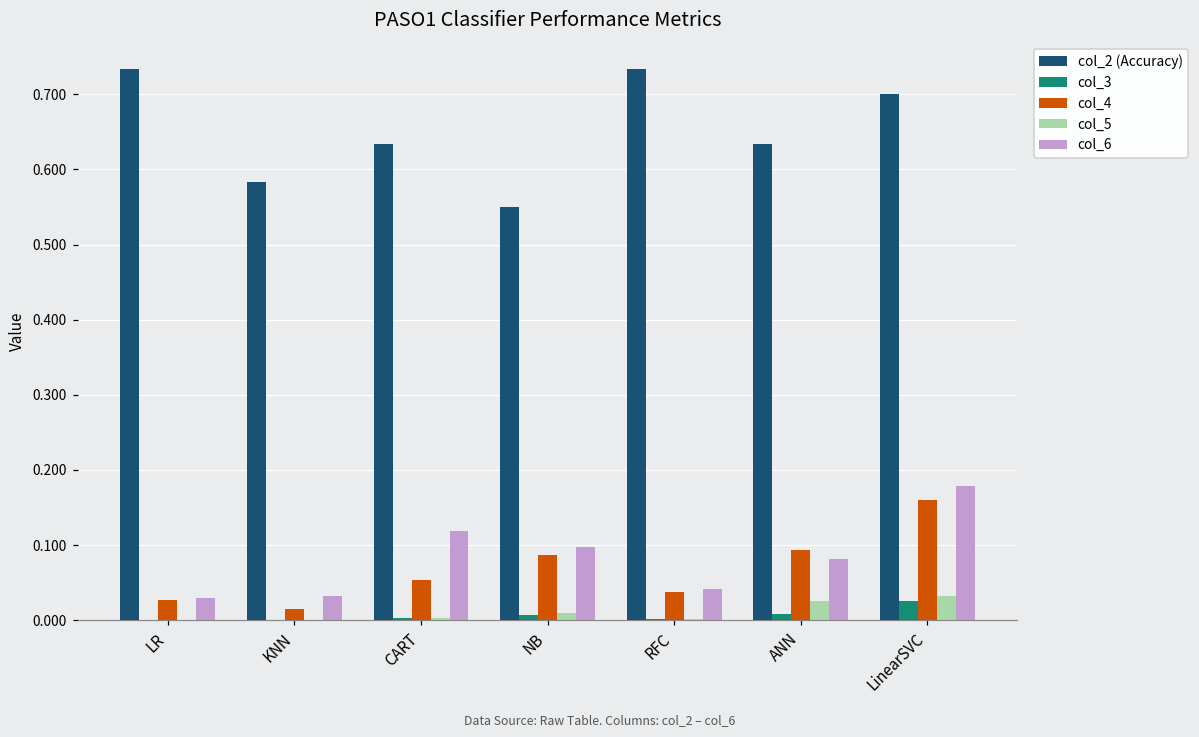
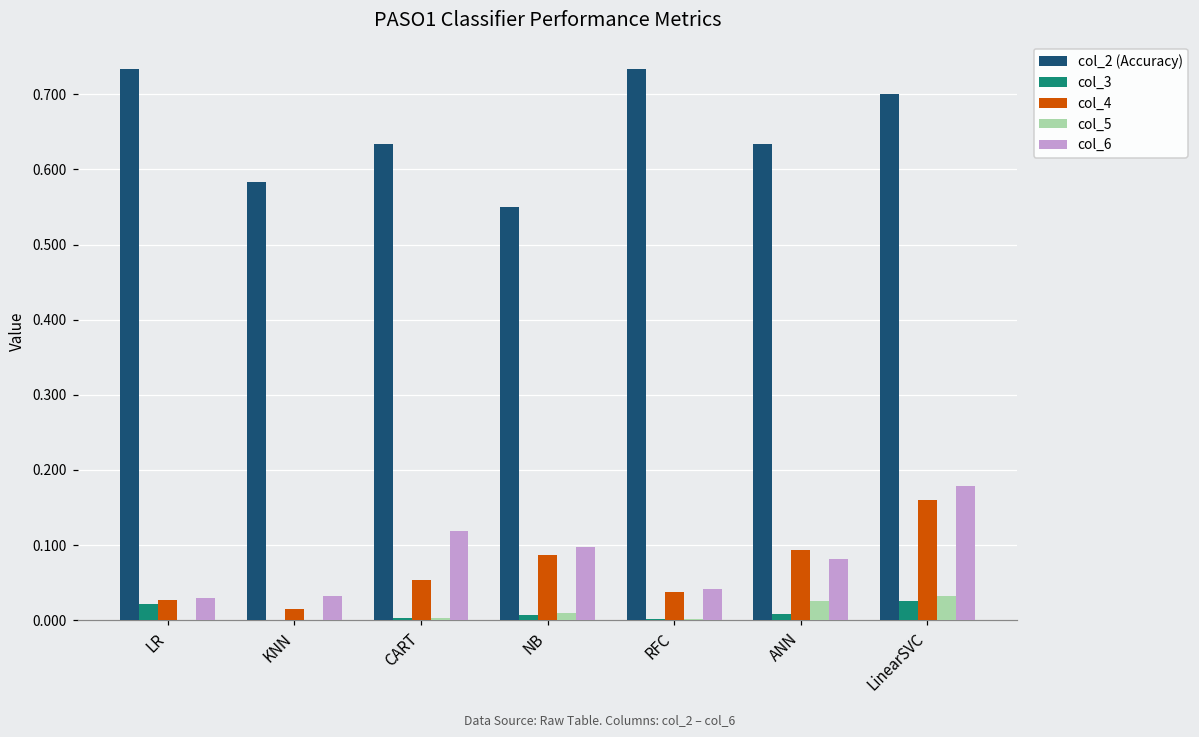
  {
    "col_2 (Accuracy)": {
      "LR": 0.73,
      "KNN": 0.58,
      "CART": 0.63,
      "NB": 0.55,
      "RFC": 0.73,
      "ANN": 0.63,
      "LinearSVC": 0.70
    },
    "col_3": {
-     "LR": 0.00,
+     "LR": 0.02,
      "NB": 0.01,
      "ANN": 0.01,
      "LinearSVC": 0.03
    },
    "col_4": {
      "LR": 0.03,
      "KNN": 0.01,
      "CART": 0.05,
      "NB": 0.09,
      "RFC": 0.04,
      "ANN": 0.09,
      "LinearSVC": 0.16
    },
    "col_5": {
      "CART": 0.00,
      "NB": 0.01,
      "ANN": 0.03,
      "LinearSVC": 0.03
    },
    "col_6": {
      "LR": 0.03,
      "KNN": 0.03,
      "CART": 0.12,
      "NB": 0.10,
      "RFC": 0.04,
      "ANN": 0.08,
      "LinearSVC": 0.18
    }
  }
